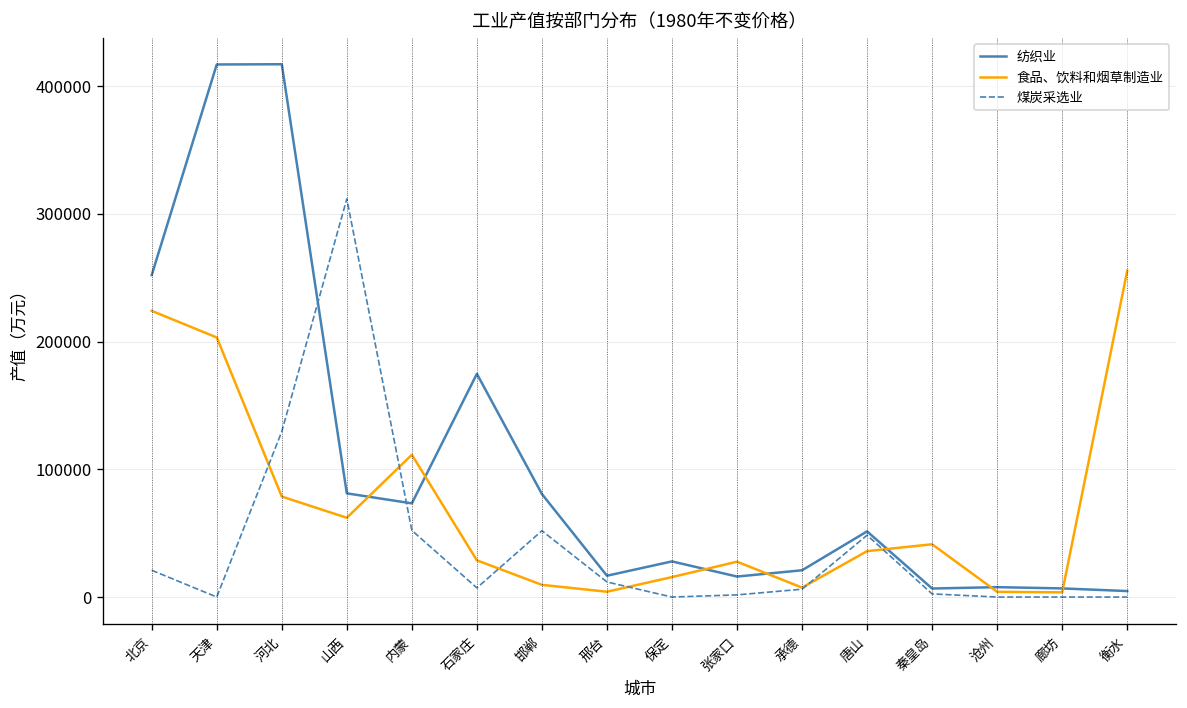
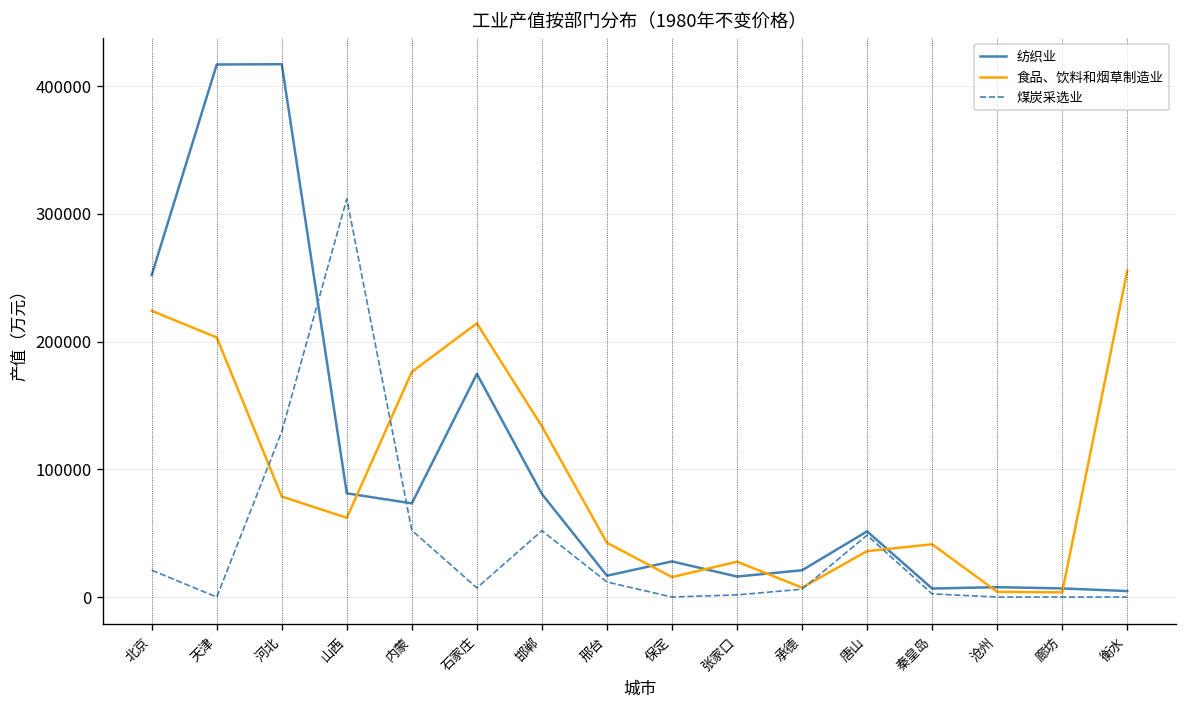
  {
    "食品、饮料和烟草制造业": {
      "北京": 224000,
      "天津": 203000,
      "河北": 79000,
      "山西": 62000,
-     "内蒙": 111000,
-     "石家庄": 29000,
-     "邯郸": 10000,
-     "邢台": 4000,
+     "内蒙": 176000,
+     "石家庄": 214000,
+     "邯郸": 134000,
+     "邢台": 42000,
      "保定": 16000,
      "张家口": 28000,
      "唐山": 36000,
      "秦皇岛": 41000,
      "沧州": 4000,
      "廊坊": 4000,
      "衡水": 255000
    }
  }
